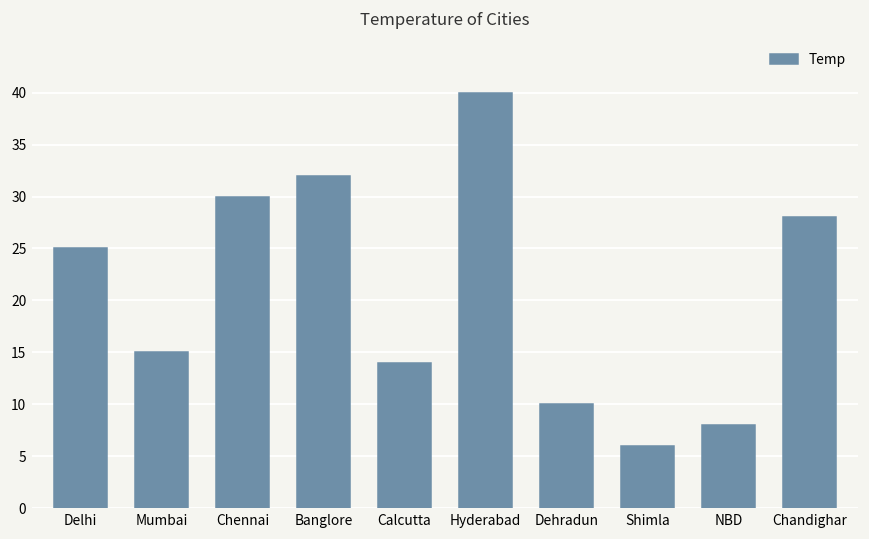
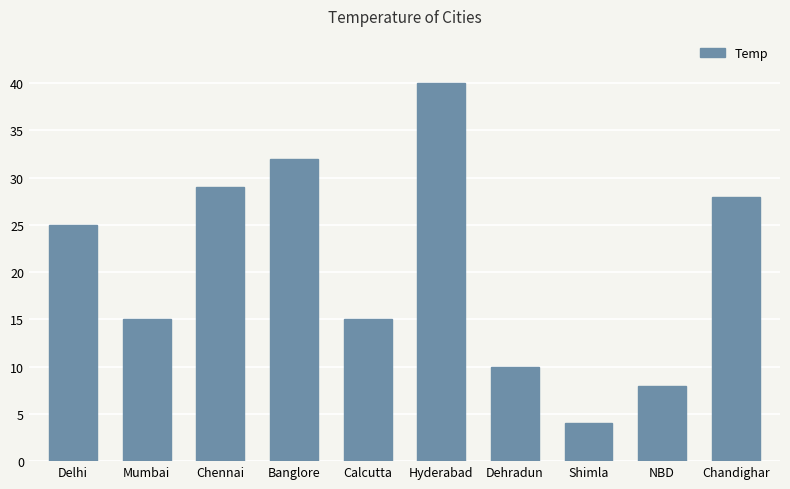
  {
    "Delhi": 25,
    "Mumbai": 15,
-   "Chennai": 30,
+   "Chennai": 29,
    "Banglore": 32,
-   "Calcutta": 14,
+   "Calcutta": 15,
    "Hyderabad": 40,
    "Dehradun": 10,
-   "Shimla": 6,
+   "Shimla": 4,
    "NBD": 8,
    "Chandighar": 28
  }
